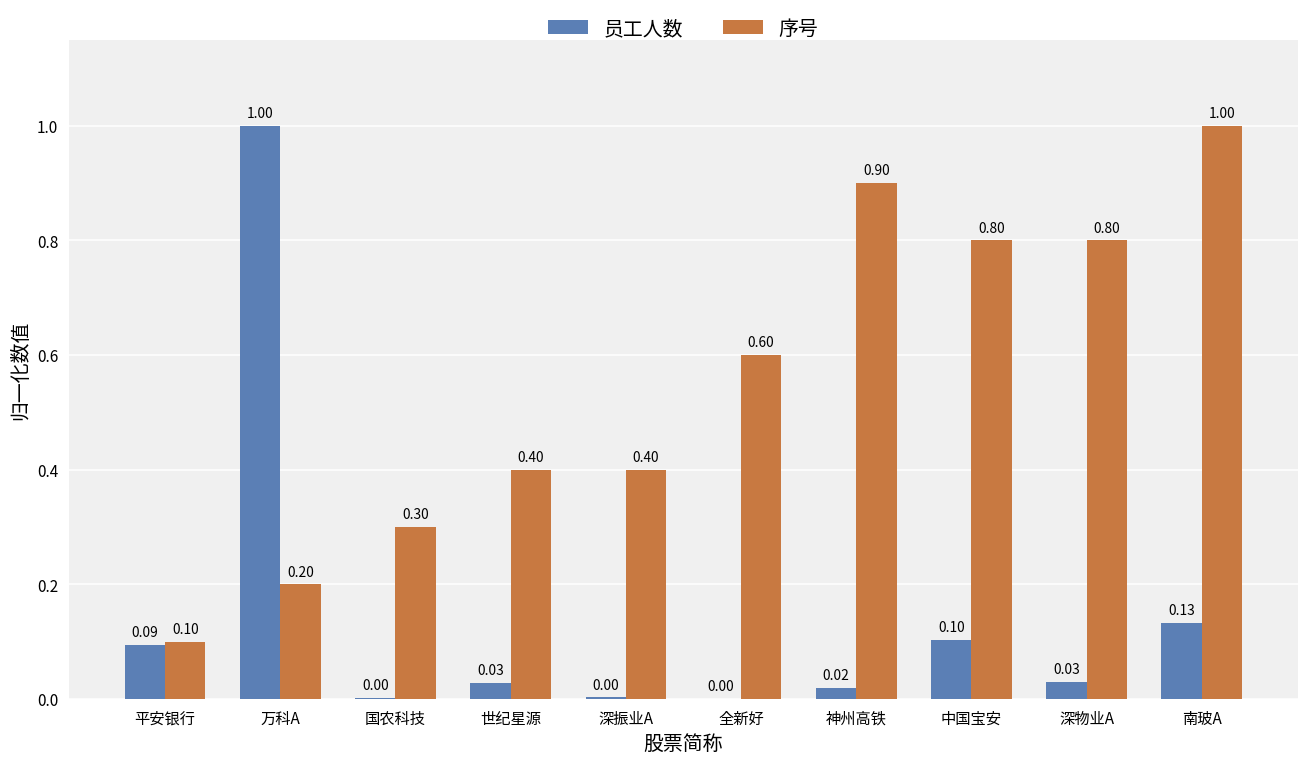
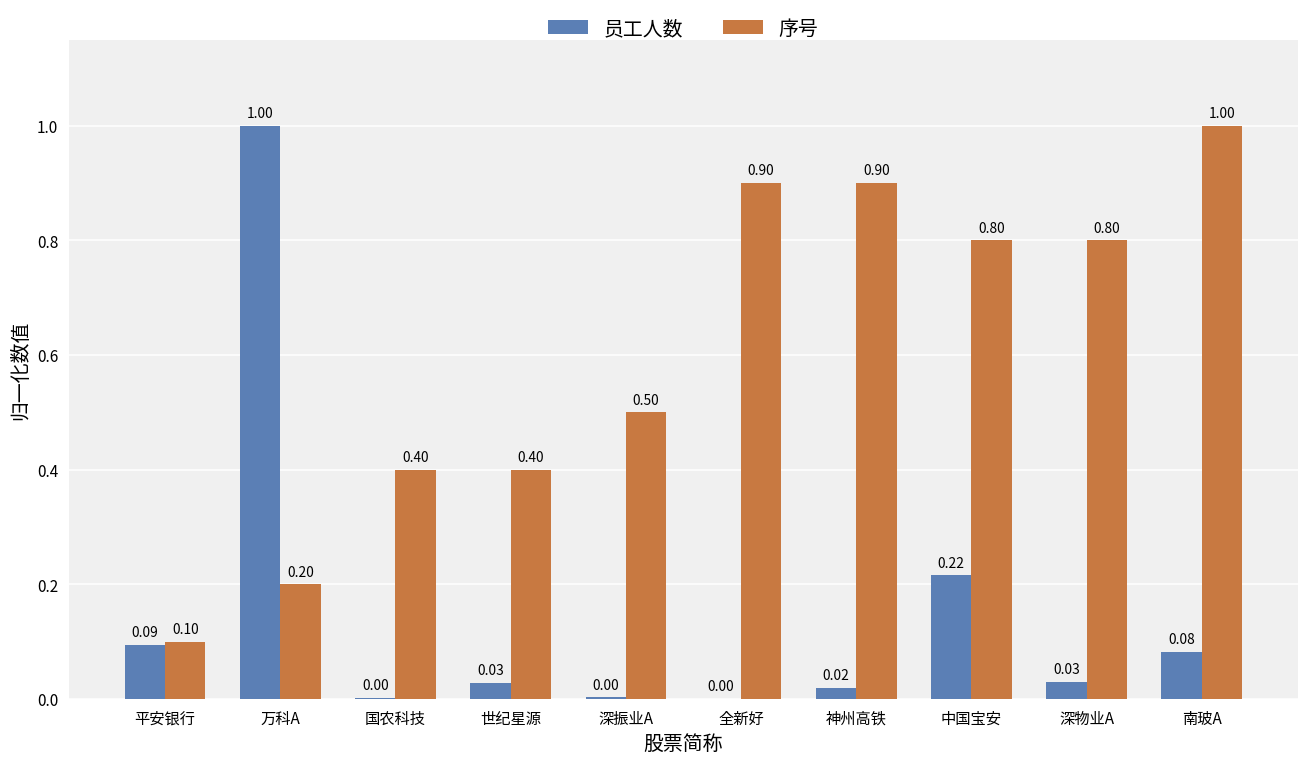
  {
    "员工人数": {
      "平安银行": 0.09,
      "万科A": 1.00,
      "国农科技": 0.00,
      "世纪星源": 0.03,
      "深振业A": 0.00,
      "全新好": 0.00,
      "神州高铁": 0.02,
-     "中国宝安": 0.10,
+     "中国宝安": 0.22,
      "深物业A": 0.03,
-     "南玻A": 0.13
+     "南玻A": 0.08
    },
    "序号": {
      "平安银行": 0.10,
      "万科A": 0.20,
-     "国农科技": 0.30,
+     "国农科技": 0.40,
      "世纪星源": 0.40,
-     "深振业A": 0.40,
-     "全新好": 0.60,
+     "深振业A": 0.50,
+     "全新好": 0.90,
      "神州高铁": 0.90,
      "中国宝安": 0.80,
      "深物业A": 0.80,
      "南玻A": 1.00
    }
  }
